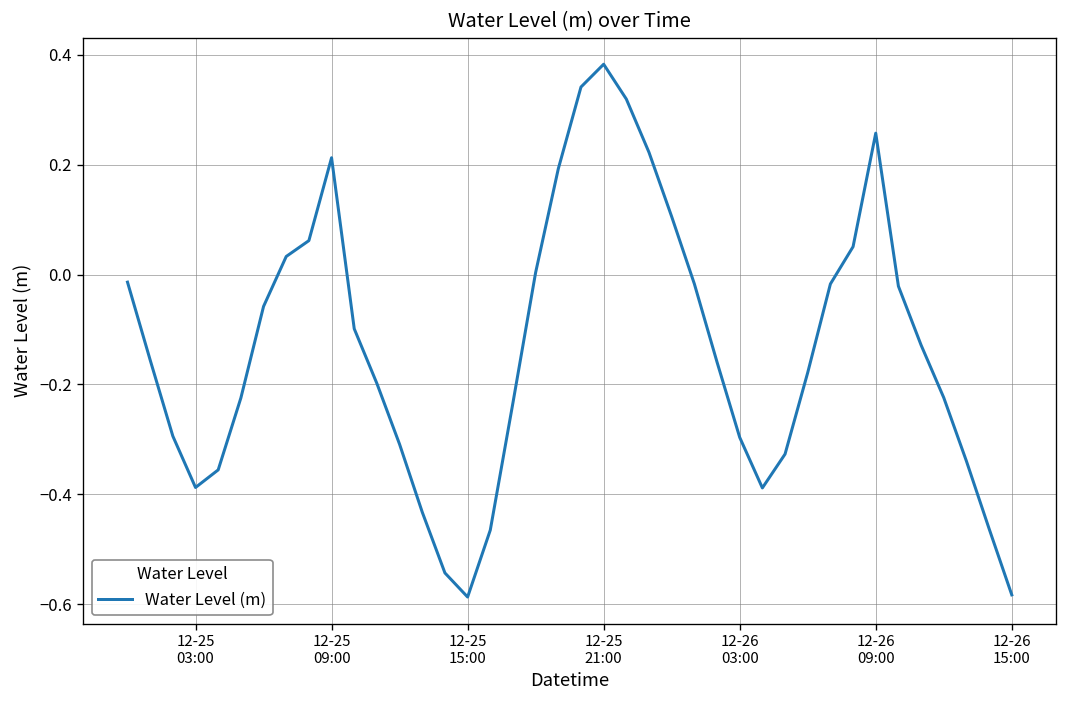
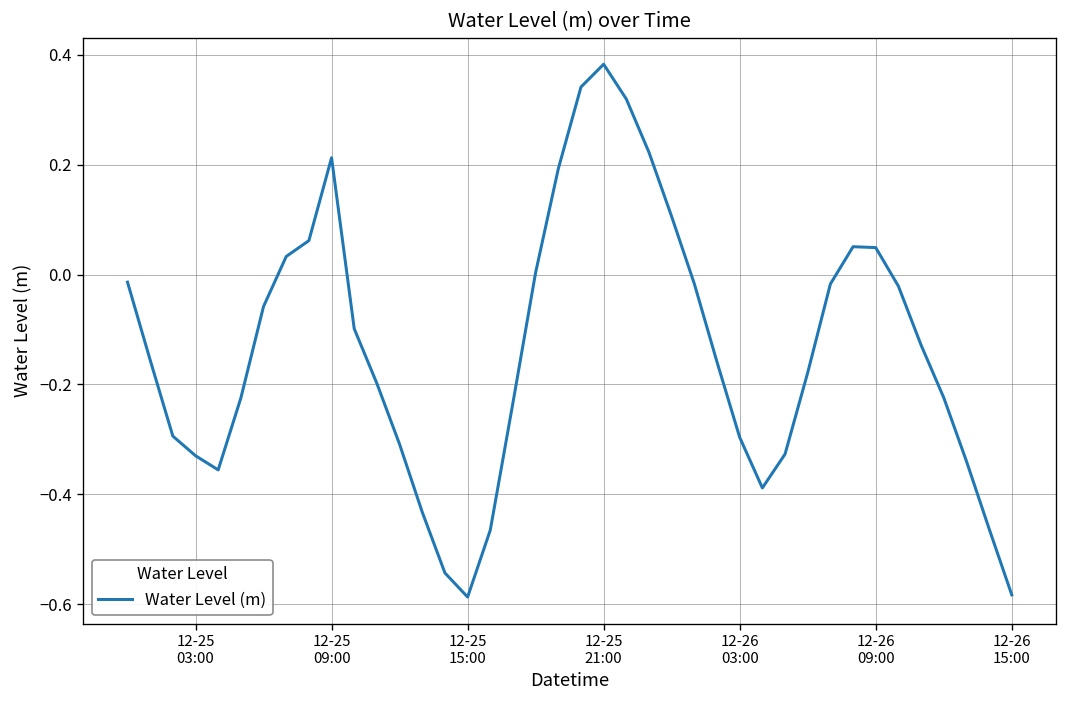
  {
-   "12-25 03:00": -0.39,
+   "12-25 03:00": -0.33,
    "12-25 09:00": 0.21,
    "12-25 15:00": -0.59,
    "12-25 21:00": 0.38,
    "12-26 03:00": -0.30,
-   "12-26 09:00": 0.26,
+   "12-26 09:00": 0.05,
    "12-26 15:00": -0.58
  }
